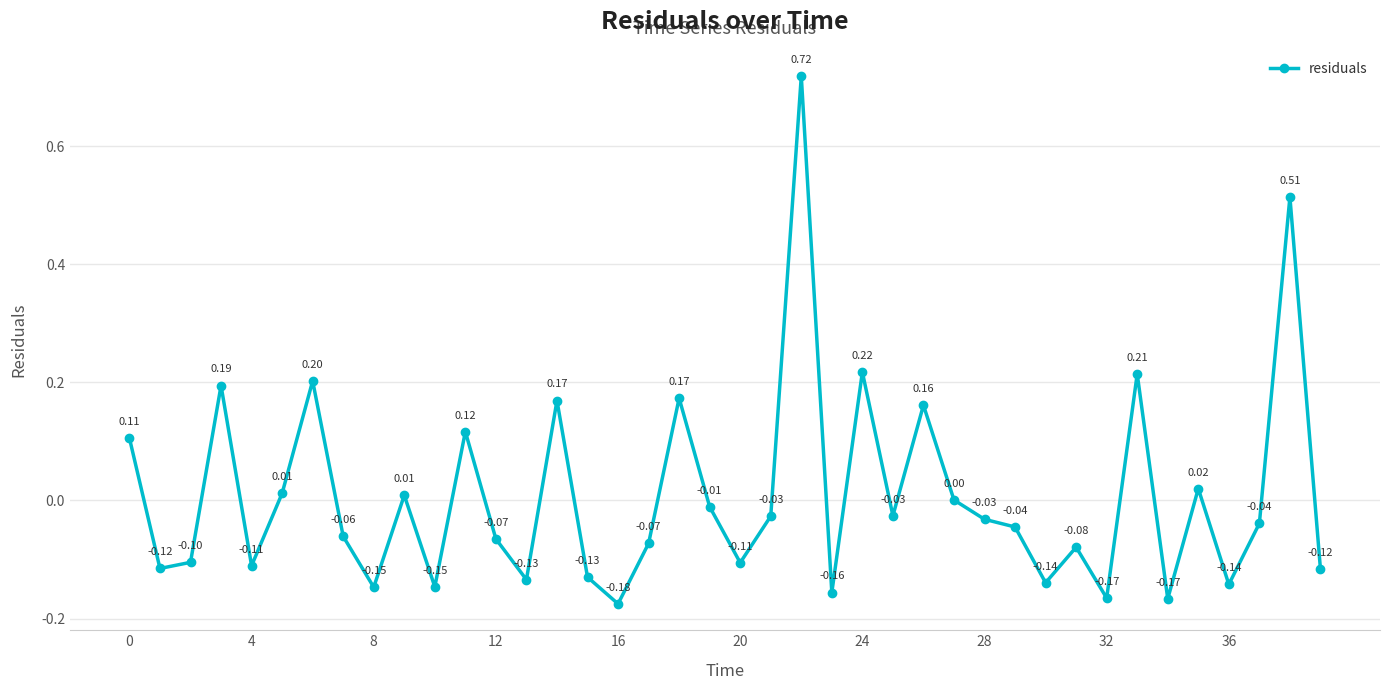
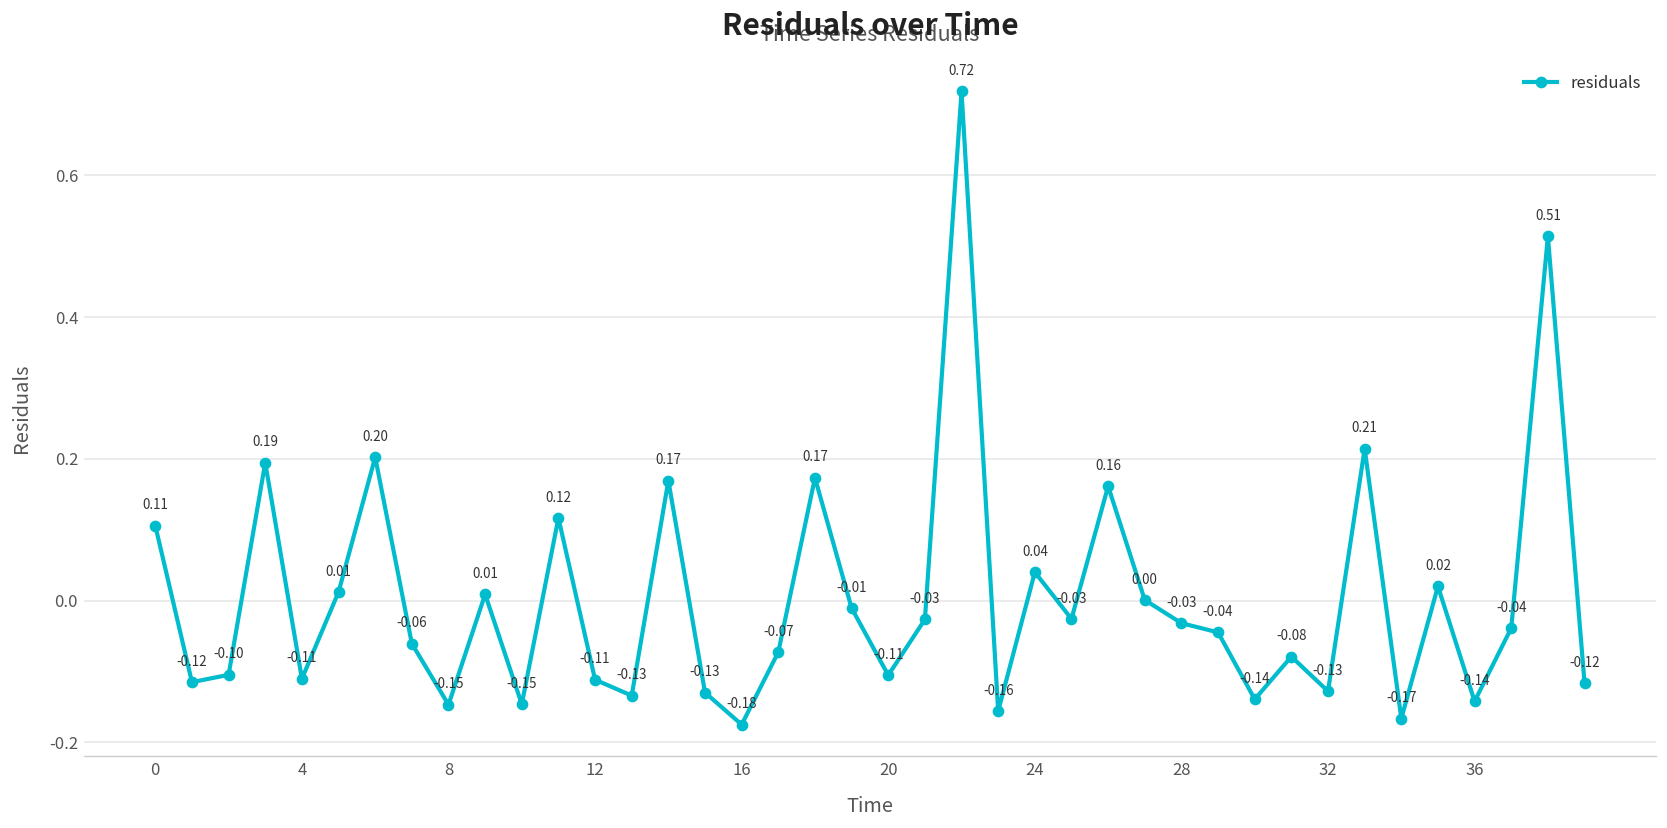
  {
    "0": 0.11,
    "4": -0.11,
    "8": -0.15,
-   "12": -0.07,
+   "12": -0.11,
    "16": -0.18,
    "20": -0.11,
-   "24": 0.22,
+   "24": 0.04,
    "28": -0.03,
-   "32": -0.17,
+   "32": -0.13,
    "36": -0.14
  }
